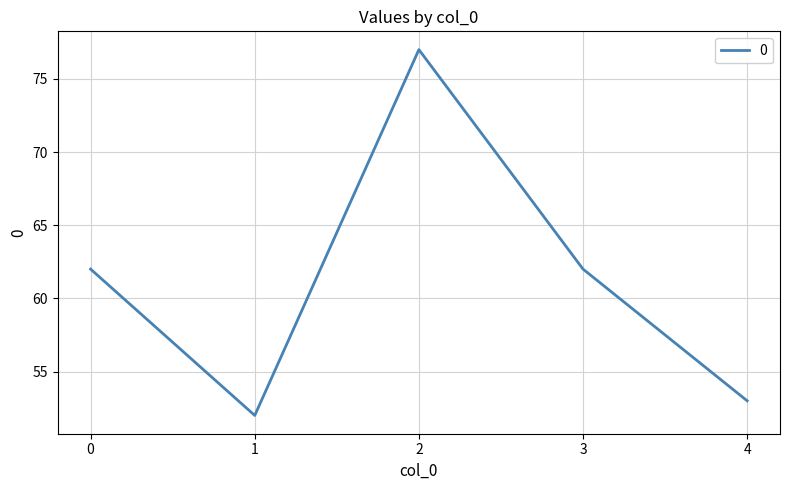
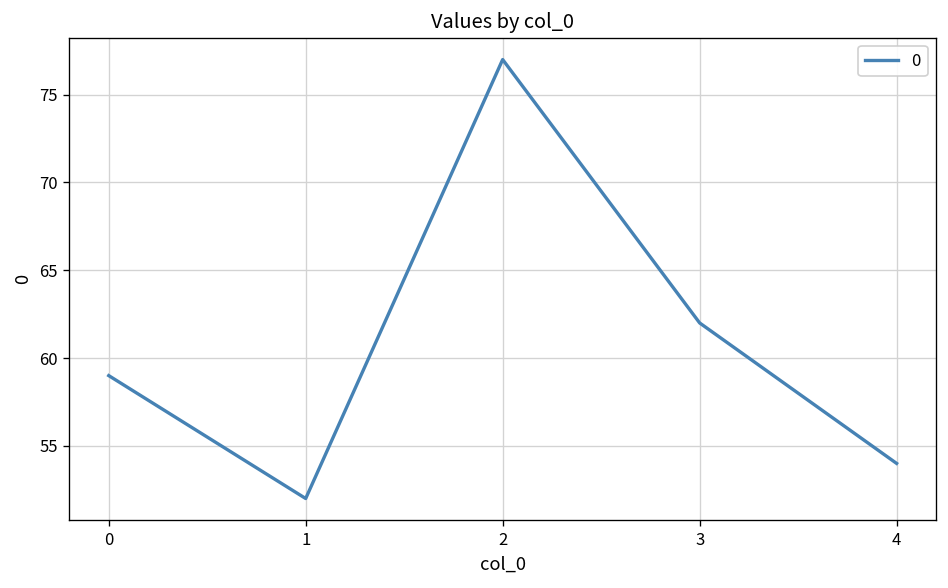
  {
-   "0": 62,
+   "0": 59,
    "1": 52,
    "2": 77,
    "3": 62,
-   "4": 53
+   "4": 54
  }
